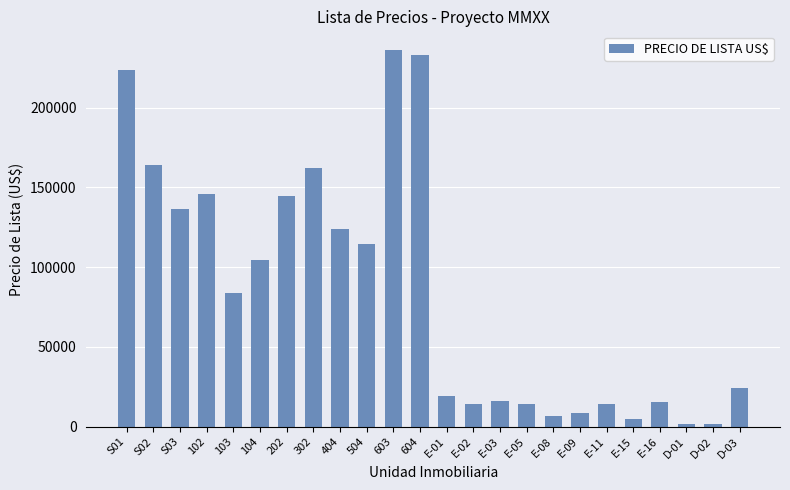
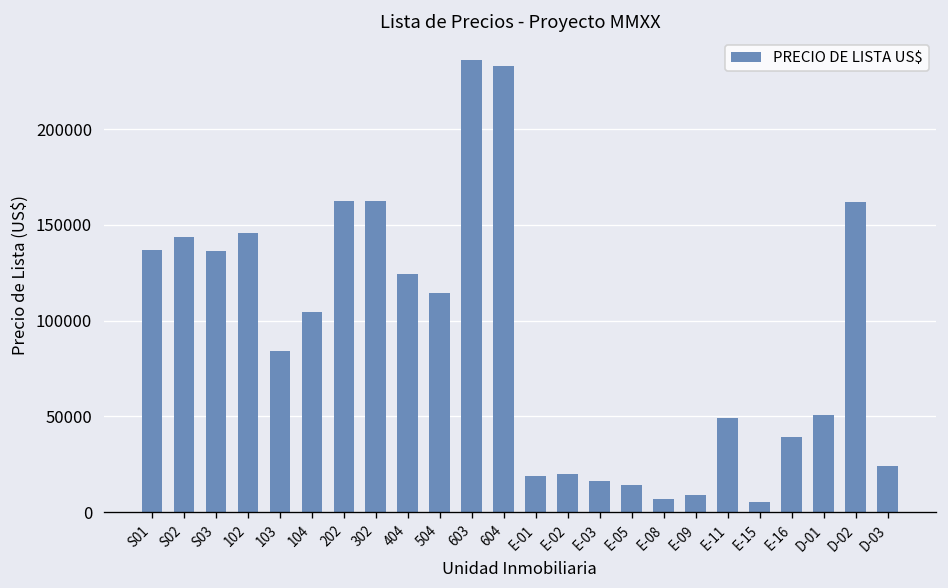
  {
-   "S01": 223000,
-   "S02": 164000,
+   "S01": 137000,
+   "S02": 143000,
    "S03": 136000,
    "102": 146000,
    "103": 84000,
    "104": 104000,
-   "202": 144000,
+   "202": 162000,
    "302": 162000,
    "404": 124000,
    "504": 115000,
    "603": 236000,
    "604": 233000,
    "E-01": 19000,
-   "E-02": 14000,
+   "E-02": 20000,
    "E-03": 16000,
    "E-05": 14000,
    "E-08": 7000,
    "E-09": 9000,
-   "E-11": 15000,
+   "E-11": 49000,
    "E-15": 5000,
-   "E-16": 16000,
-   "D-01": 2000,
-   "D-02": 2000,
+   "E-16": 39000,
+   "D-01": 51000,
+   "D-02": 162000,
    "D-03": 24000
  }
